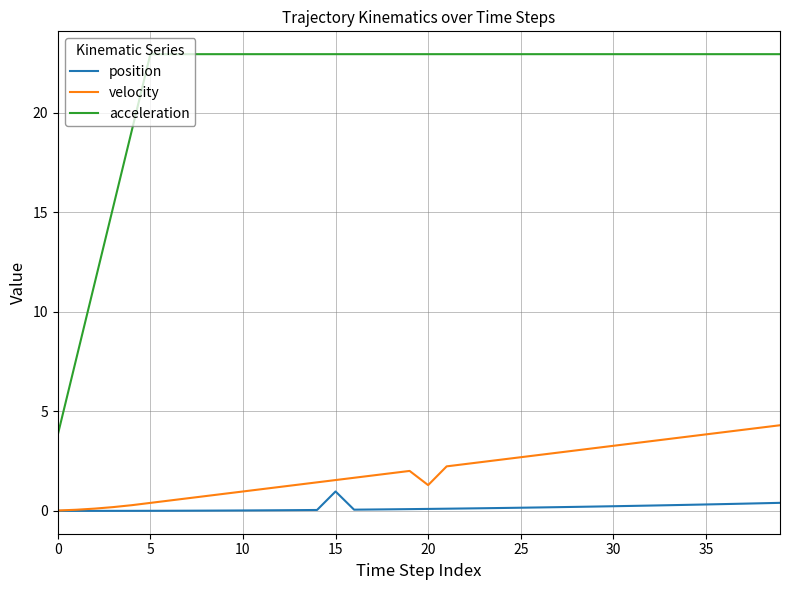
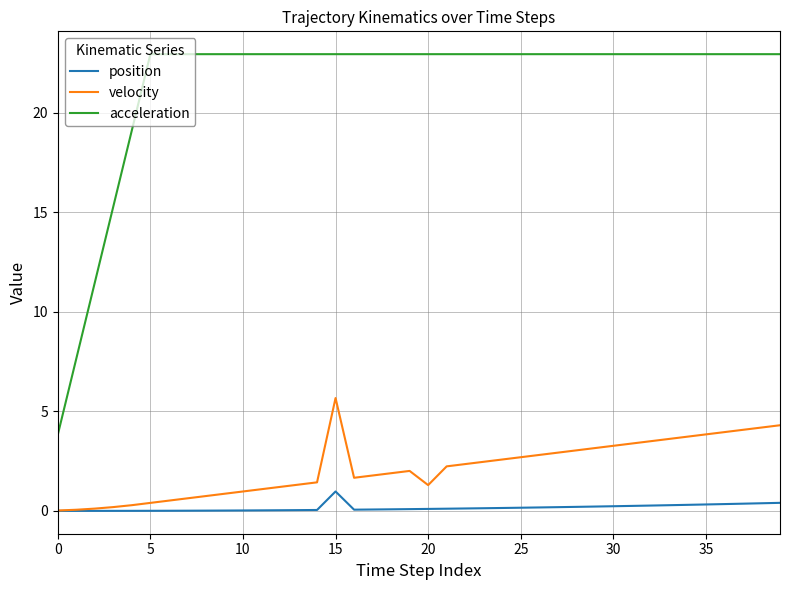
  {
    "position": {
      "5": 0.0,
      "10": 0.0,
      "15": 1.0,
      "20": 0.1,
      "25": 0.2,
      "30": 0.2,
      "35": 0.3
    },
    "velocity": {
      "5": 0.4,
      "10": 1.0,
-     "15": 1.5,
+     "15": 5.7,
      "20": 1.3,
      "25": 2.7,
      "30": 3.3,
      "35": 3.8
    },
    "acceleration": {
      "0": 3.8,
      "10": 23.0,
      "15": 23.0,
      "20": 23.0,
      "25": 23.0,
      "30": 23.0,
      "35": 23.0
    }
  }
